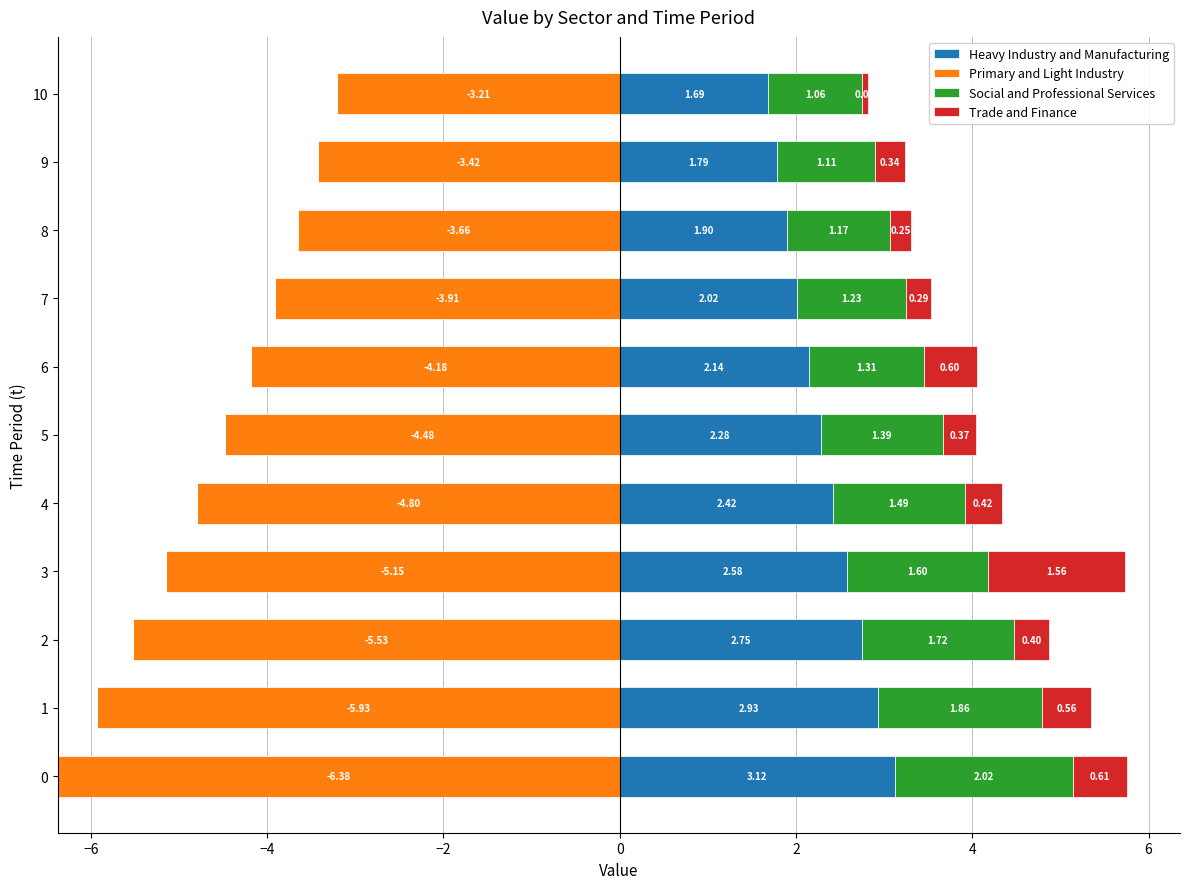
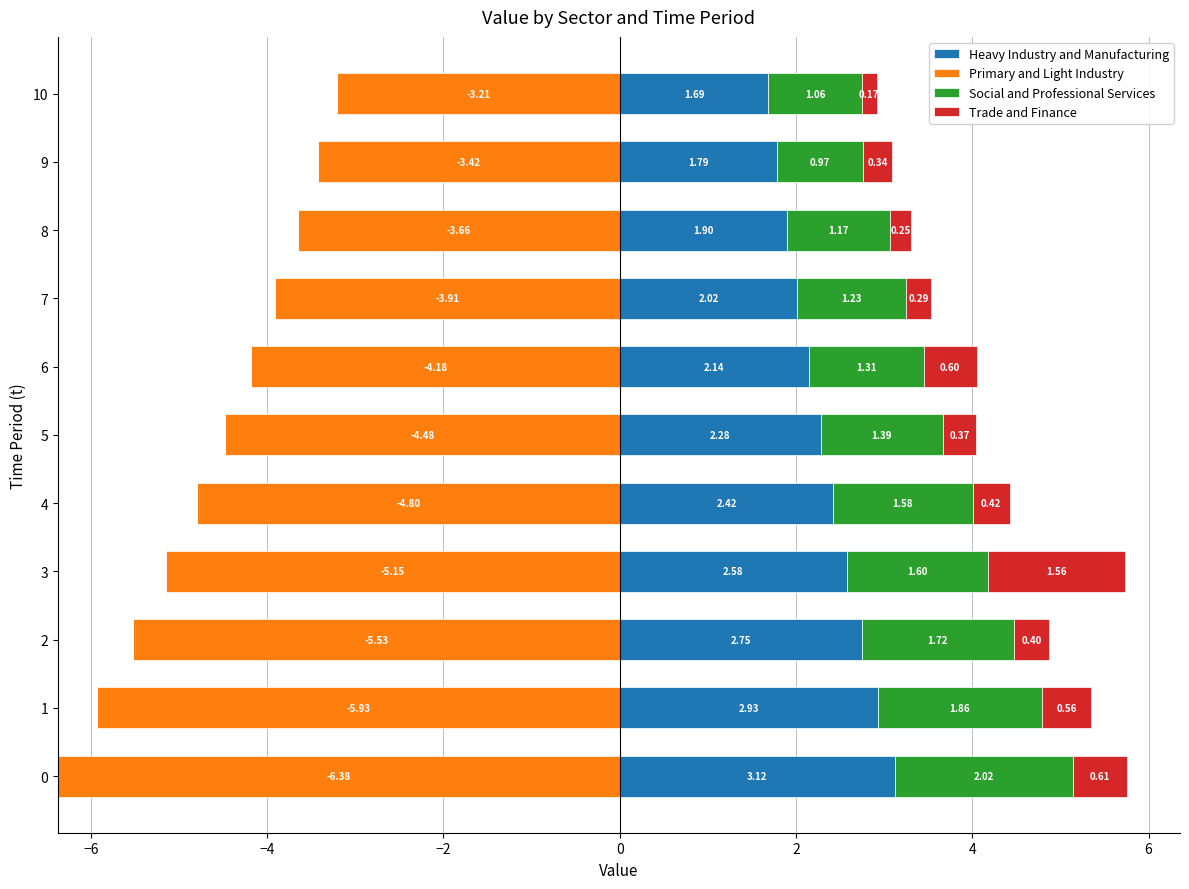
  {
    "Social and Professional Services": {
      "10": 1.06,
-     "9": 1.11,
+     "9": 0.97,
      "8": 1.17,
      "7": 1.23,
      "6": 1.31,
      "5": 1.39,
-     "4": 1.49,
+     "4": 1.58,
      "3": 1.60,
      "2": 1.72,
      "1": 1.86,
      "0": 2.02
    },
    "Trade and Finance": {
-     "10": 0.07,
+     "10": 0.17,
      "9": 0.34,
      "8": 0.25,
      "7": 0.29,
      "6": 0.60,
      "5": 0.37,
      "4": 0.42,
      "3": 1.56,
      "2": 0.40,
      "1": 0.56,
      "0": 0.61
    }
  }
